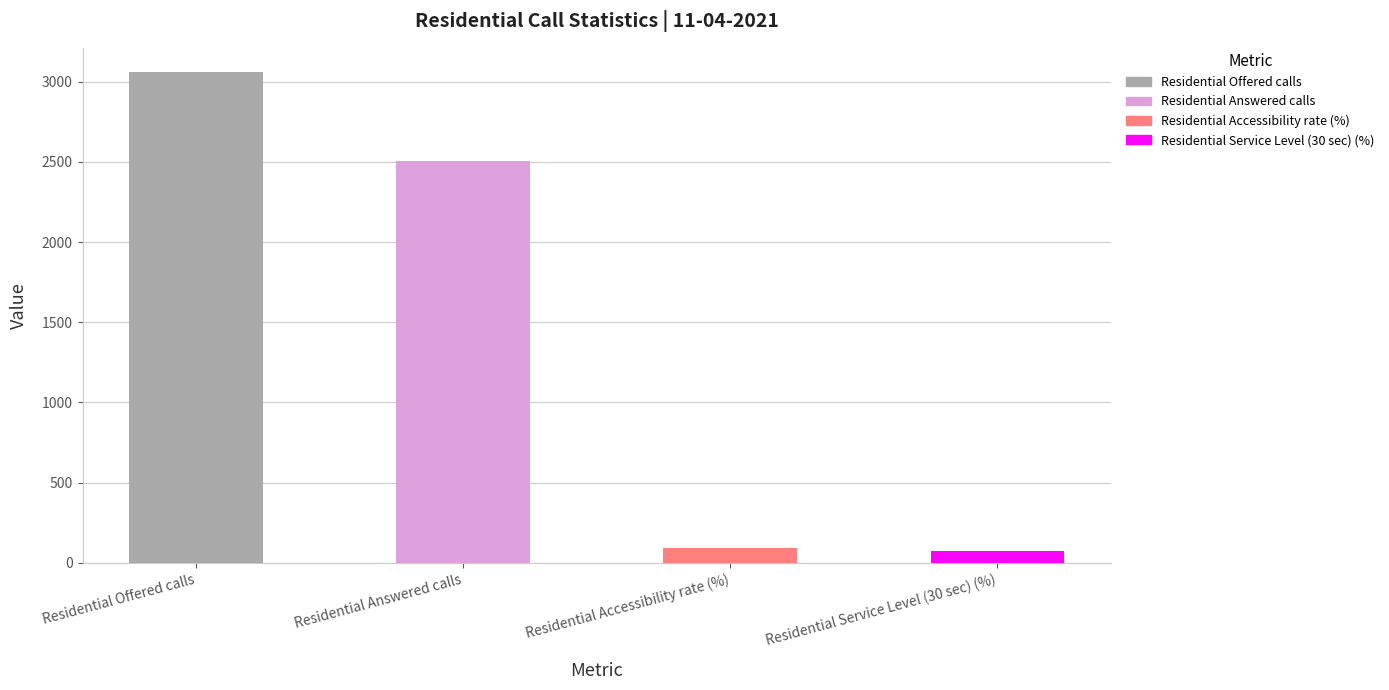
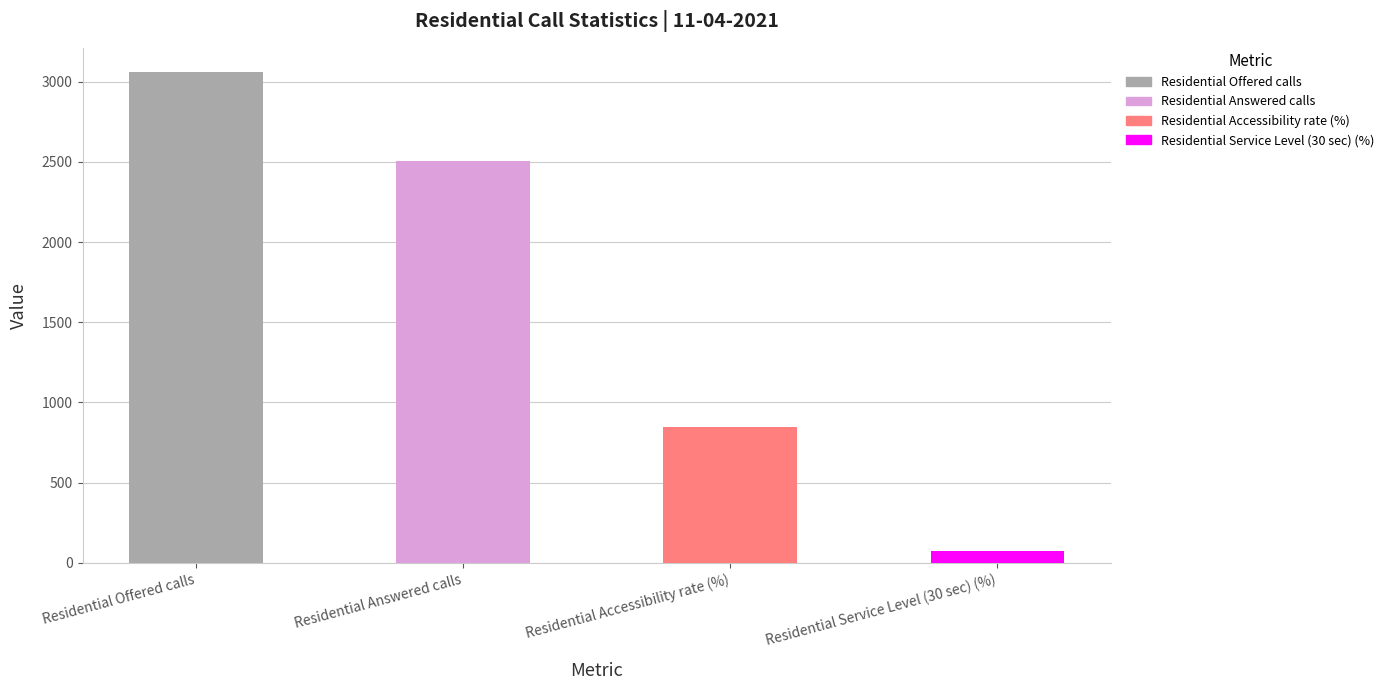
  {
    "Residential Offered calls": 3060,
    "Residential Answered calls": 2500,
-   "Residential Accessibility rate (%)": 90,
+   "Residential Accessibility rate (%)": 850,
    "Residential Service Level (30 sec) (%)": 70
  }
